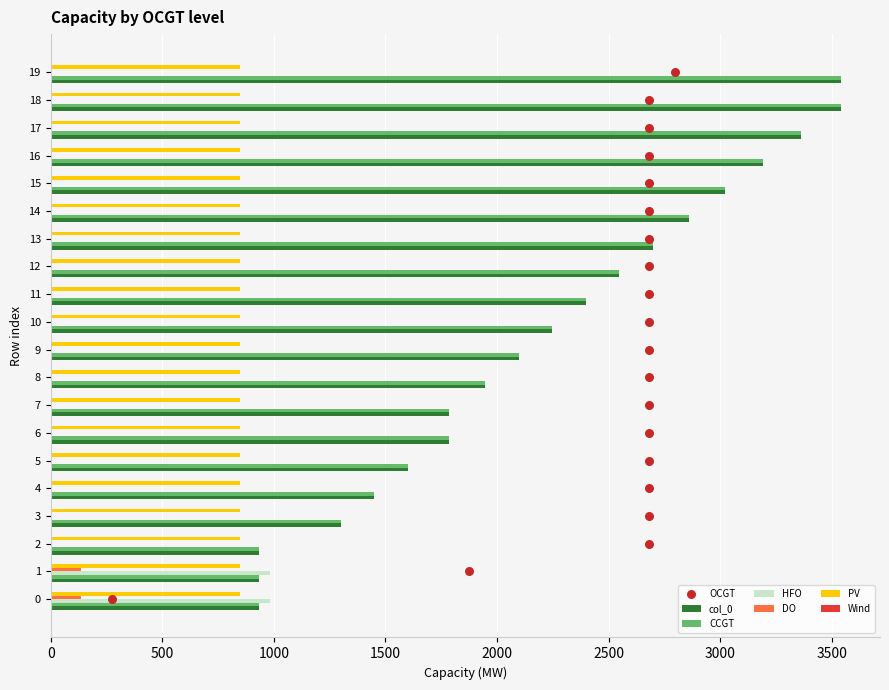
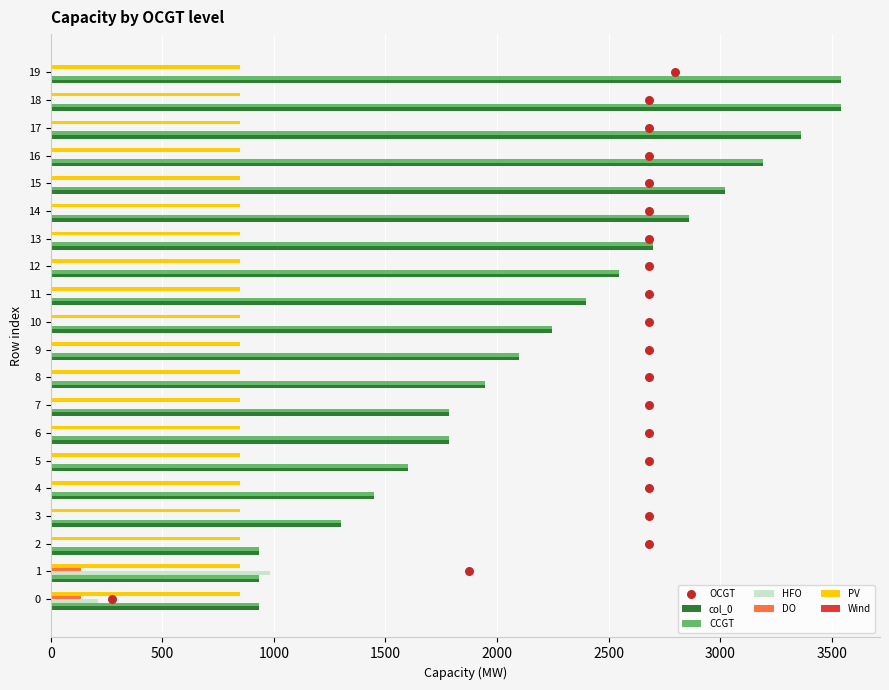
  {
    "col_0": {
      "19": 3540,
      "18": 3540,
      "17": 3360,
      "16": 3190,
      "15": 3020,
      "14": 2860,
      "13": 2700,
      "12": 2550,
      "11": 2400,
      "10": 2250,
      "9": 2100,
      "8": 1950,
      "7": 1790,
      "6": 1790,
      "5": 1600,
      "4": 1450,
      "3": 1300,
      "2": 930,
      "1": 930,
      "0": 930
    },
    "CCGT": {
      "19": 3540,
      "18": 3540,
      "17": 3360,
      "16": 3190,
      "15": 3020,
      "14": 2860,
      "13": 2700,
      "12": 2550,
      "11": 2400,
      "10": 2250,
      "9": 2100,
      "8": 1950,
      "7": 1790,
      "6": 1790,
      "5": 1600,
      "4": 1450,
      "3": 1300,
      "2": 930,
      "1": 930,
      "0": 930
    },
    "HFO": {
      "19": 0,
      "18": 0,
      "17": 0,
      "16": 0,
      "15": 0,
      "14": 0,
      "13": 0,
      "12": 0,
      "11": 0,
      "10": 0,
      "9": 0,
      "8": 0,
      "7": 0,
      "6": 0,
      "5": 0,
      "4": 0,
      "3": 0,
      "2": 0,
      "1": 990,
-     "0": 990
+     "0": 210
    },
    "DO": {
      "19": 0,
      "18": 0,
      "17": 0,
      "16": 0,
      "15": 0,
      "14": 0,
      "13": 0,
      "12": 0,
      "11": 0,
      "10": 0,
      "9": 0,
      "8": 0,
      "7": 0,
      "6": 0,
      "5": 0,
      "4": 0,
      "3": 0,
      "2": 0,
      "1": 140,
      "0": 140
    },
    "PV": {
      "19": 850,
      "18": 850,
      "17": 850,
      "16": 850,
      "15": 850,
      "14": 850,
      "13": 850,
      "12": 850,
      "11": 850,
      "10": 850,
      "9": 850,
      "8": 850,
      "7": 850,
      "6": 850,
      "5": 850,
      "4": 850,
      "3": 850,
      "2": 850,
      "1": 850,
      "0": 850
    }
  }
